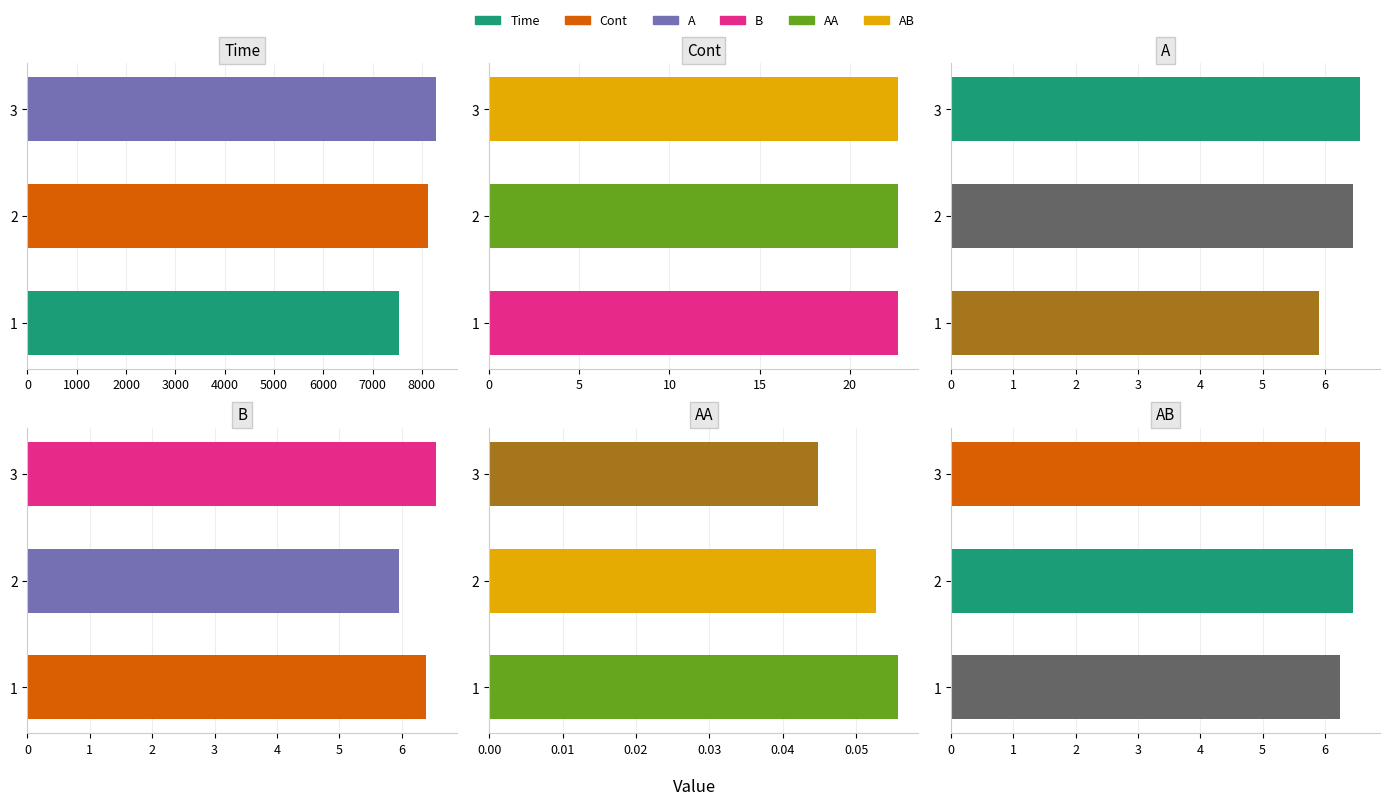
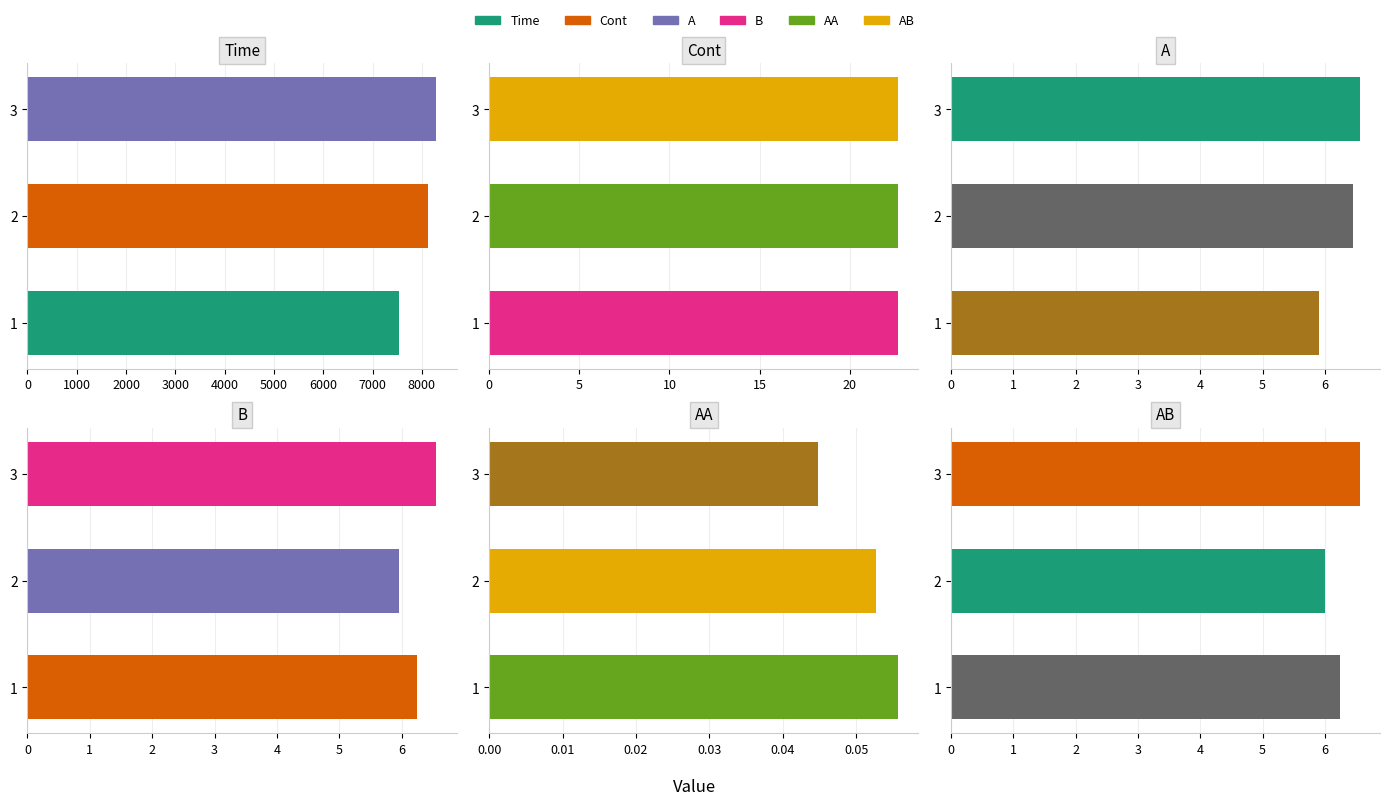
  {
    "Time": {
      "3": 8300,
      "2": 8100,
      "1": 7500
    },
    "Cont": {
      "3": 22.7,
      "2": 22.7,
      "1": 22.7
    },
    "A": {
      "3": 6.6,
      "2": 6.5,
      "1": 5.9
    },
    "B": {
      "3": 6.6,
      "2": 6.0,
-     "1": 6.4
+     "1": 6.2
    },
    "AA": {
      "3": 0.045,
      "2": 0.053,
      "1": 0.056
    },
    "AB": {
      "3": 6.6,
-     "2": 6.5,
+     "2": 6.0,
      "1": 6.2
    }
  }
